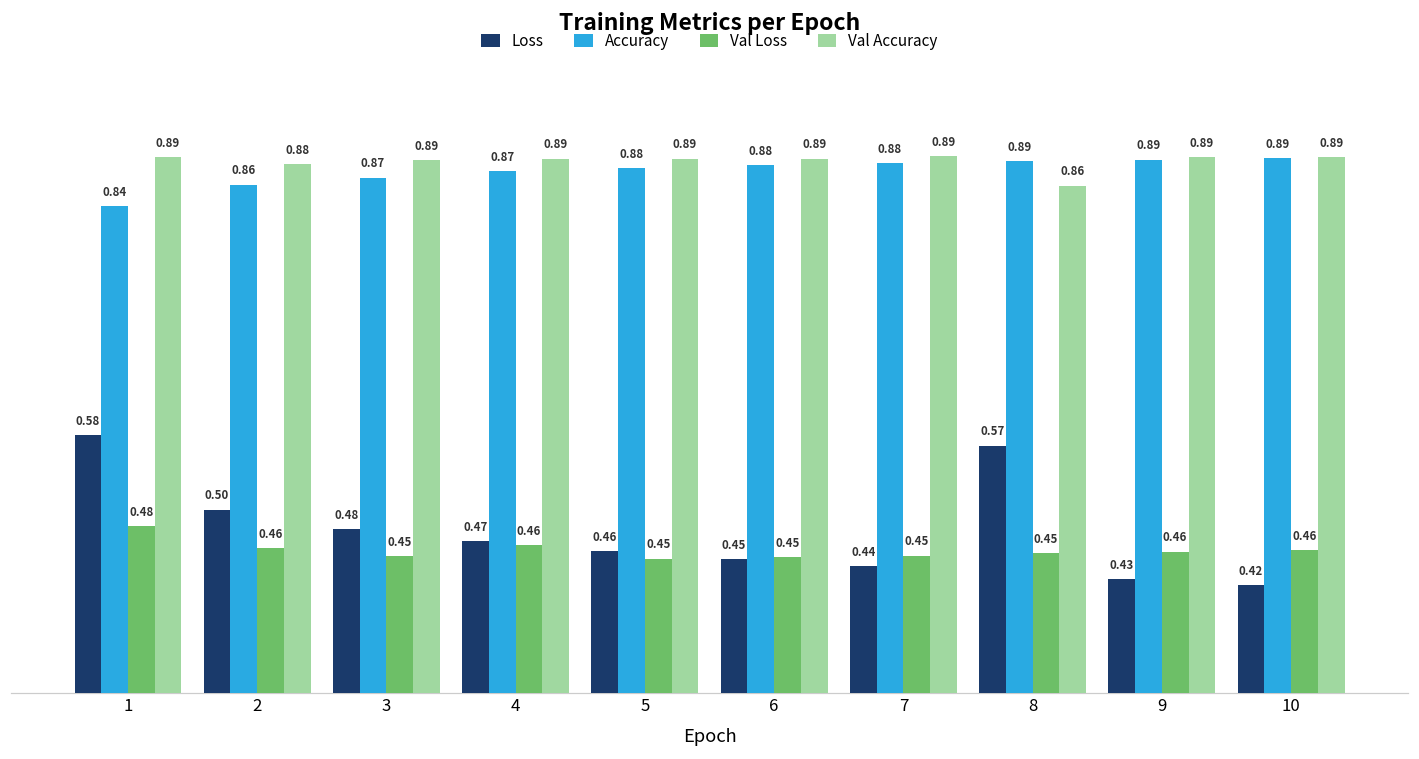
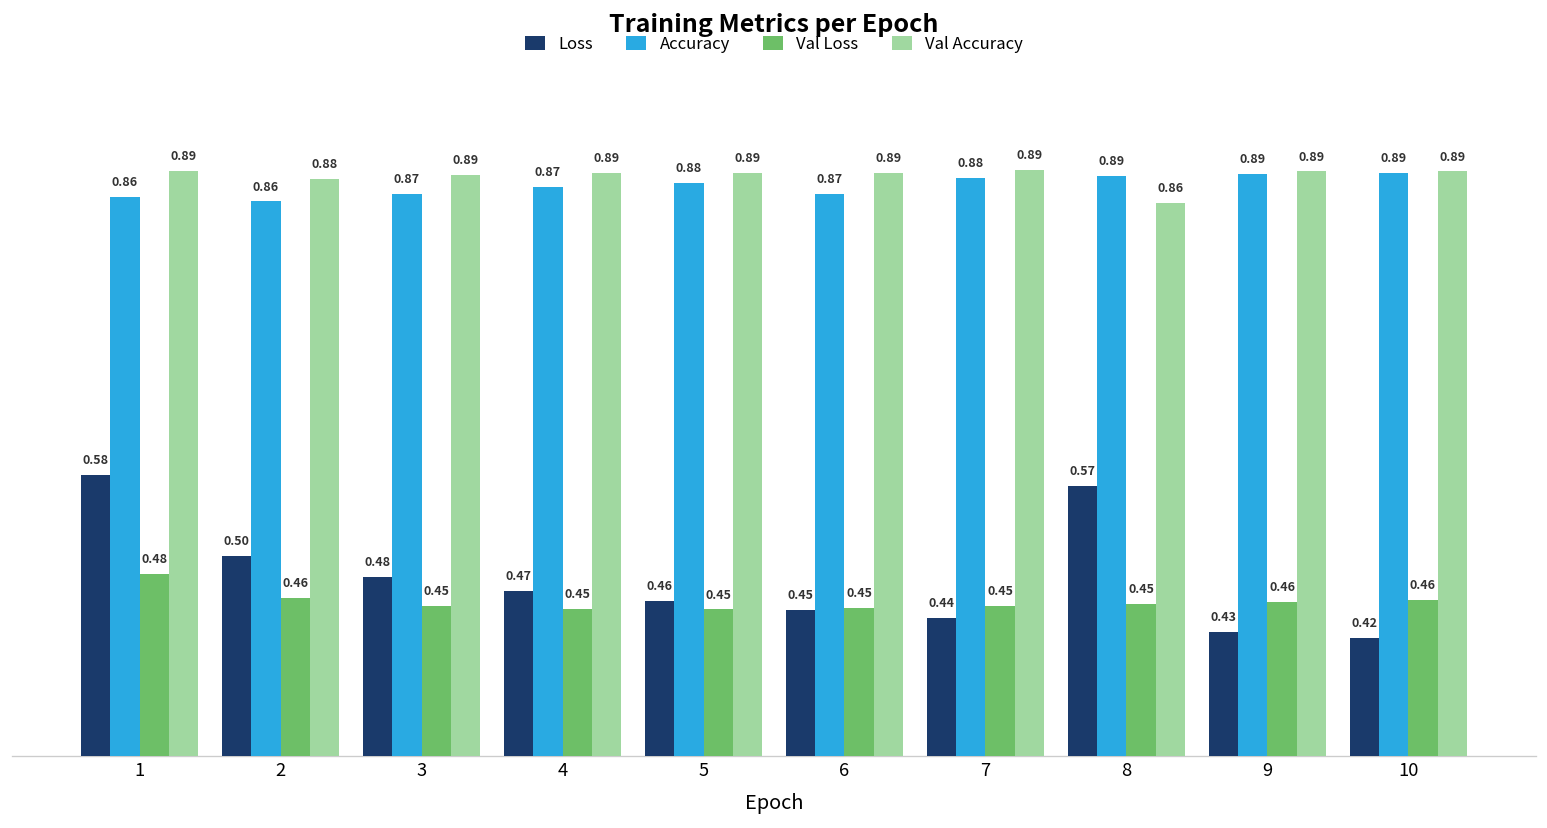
  {
    "Loss": {
      "1": 0.58,
      "2": 0.50,
      "3": 0.48,
      "4": 0.47,
      "5": 0.46,
      "6": 0.45,
      "7": 0.44,
      "8": 0.57,
      "9": 0.43,
      "10": 0.42
    },
    "Accuracy": {
-     "1": 0.84,
+     "1": 0.86,
      "2": 0.86,
      "3": 0.87,
      "4": 0.87,
      "5": 0.88,
-     "6": 0.88,
+     "6": 0.87,
      "7": 0.88,
      "8": 0.89,
      "9": 0.89,
      "10": 0.89
    },
    "Val Loss": {
      "1": 0.48,
      "2": 0.46,
      "3": 0.45,
-     "4": 0.46,
+     "4": 0.45,
      "5": 0.45,
      "6": 0.45,
      "7": 0.45,
      "8": 0.45,
      "9": 0.46,
      "10": 0.46
    },
    "Val Accuracy": {
      "1": 0.89,
      "2": 0.88,
      "3": 0.89,
      "4": 0.89,
      "5": 0.89,
      "6": 0.89,
      "7": 0.89,
      "8": 0.86,
      "9": 0.89,
      "10": 0.89
    }
  }
